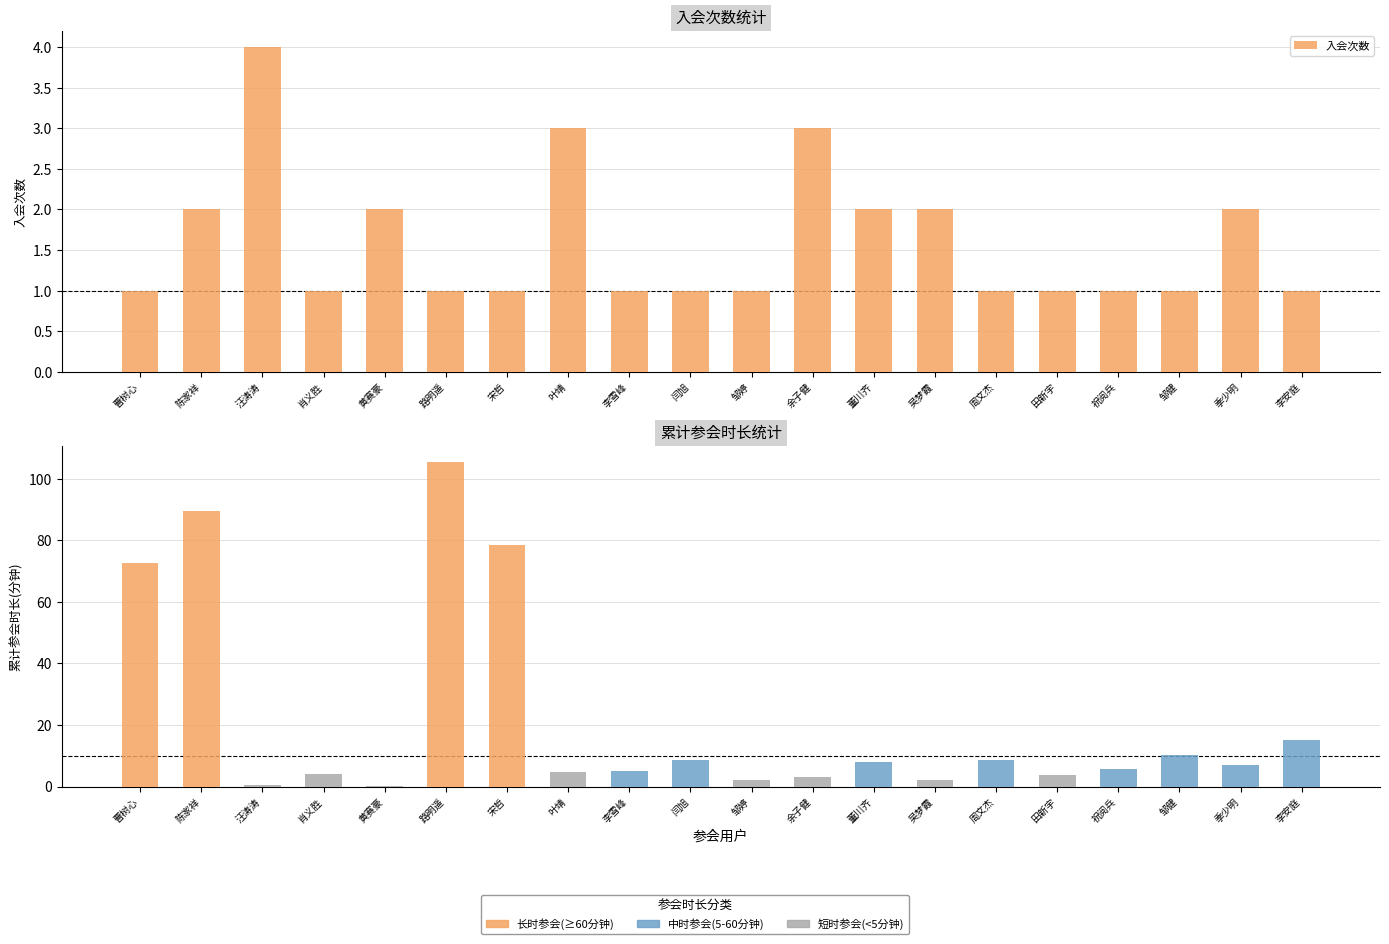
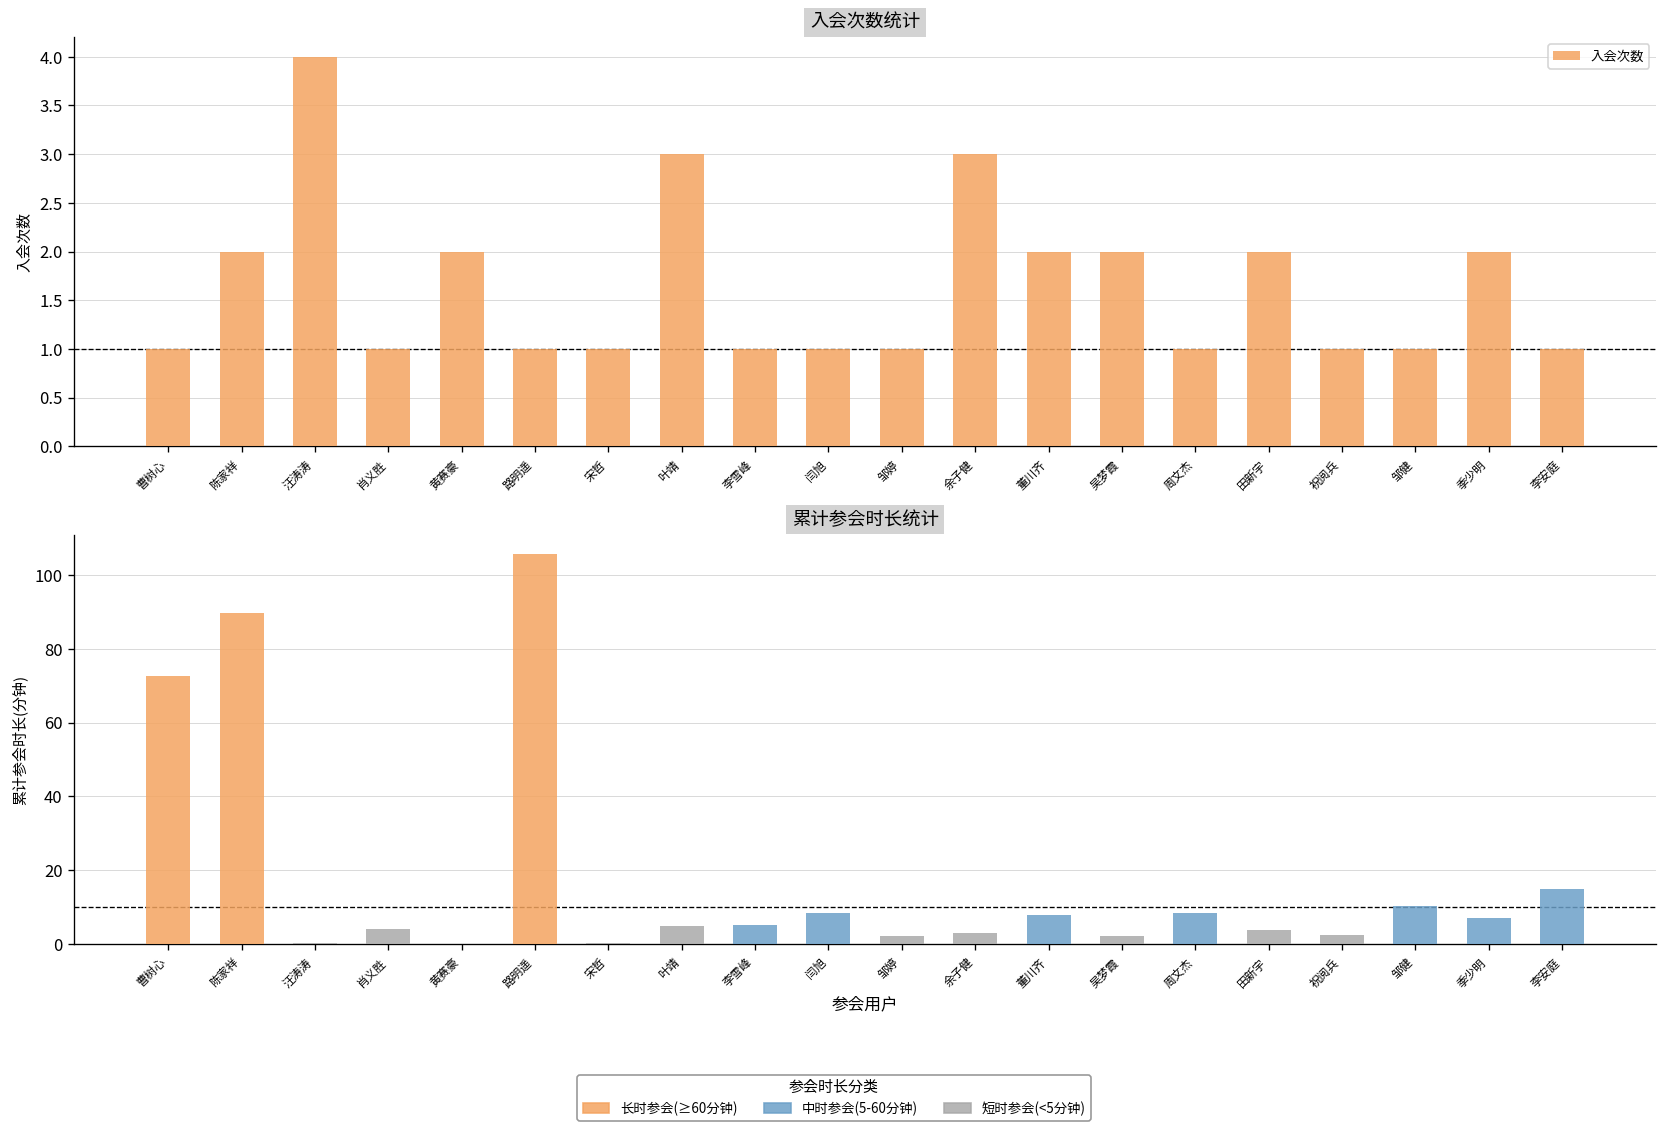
  {
    "入会次数统计": {
      "曹树心": 1,
      "陈家祥": 2,
      "汪涛涛": 4,
      "肖义胜": 1,
      "黄赛豪": 2,
      "路明遥": 1,
      "宋哲": 1,
      "叶靖": 3,
      "李雪峰": 1,
      "闫旭": 1,
      "邹婷": 1,
      "余子健": 3,
      "董川齐": 2,
      "吴梦霞": 2,
      "周文杰": 1,
-     "田新宇": 1,
+     "田新宇": 2,
      "祝阅兵": 1,
      "邹健": 1,
      "季少明": 2,
      "李安庭": 1
    },
    "累计参会时长统计": {
      "曹树心": 73,
      "陈家祥": 90,
      "肖义胜": 4,
      "路明遥": 106,
-     "宋哲": 78,
+     "宋哲": 0,
      "叶靖": 5,
      "李雪峰": 5,
      "闫旭": 9,
      "邹婷": 2,
      "余子健": 3,
      "董川齐": 8,
      "吴梦霞": 2,
      "周文杰": 9,
      "田新宇": 4,
-     "祝阅兵": 6,
+     "祝阅兵": 2,
      "邹健": 10,
      "季少明": 7,
      "李安庭": 15
    }
  }
